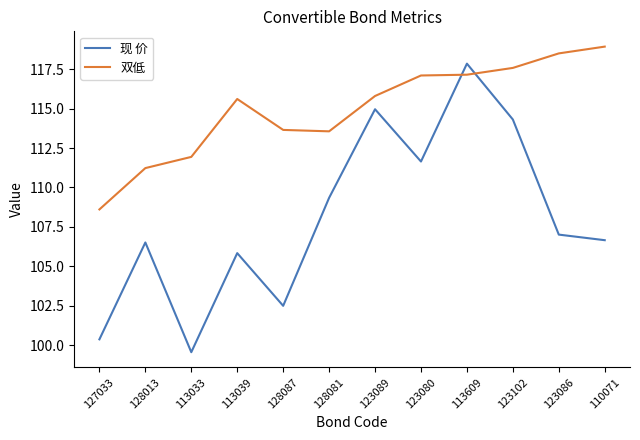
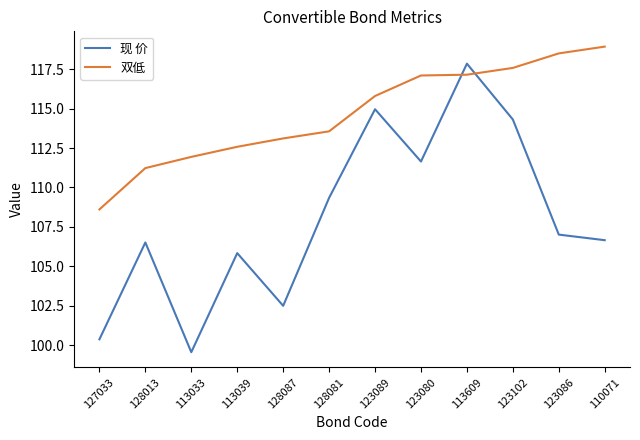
  {
    "现 价": {
      "127033": 100.4,
      "128013": 106.5,
      "113033": 99.6,
      "113039": 105.8,
      "128087": 102.5,
      "128081": 109.3,
      "123089": 115.0,
      "123080": 111.6,
      "113609": 117.9,
      "123102": 114.3,
      "123086": 107.0,
      "110071": 106.7
    },
    "双低": {
      "127033": 108.6,
      "128013": 111.2,
      "113033": 111.9,
-     "113039": 115.6,
-     "128087": 113.7,
+     "113039": 112.6,
+     "128087": 113.1,
      "128081": 113.6,
      "123089": 115.8,
      "123080": 117.1,
      "113609": 117.2,
      "123102": 117.6,
      "123086": 118.5,
      "110071": 118.9
    }
  }
